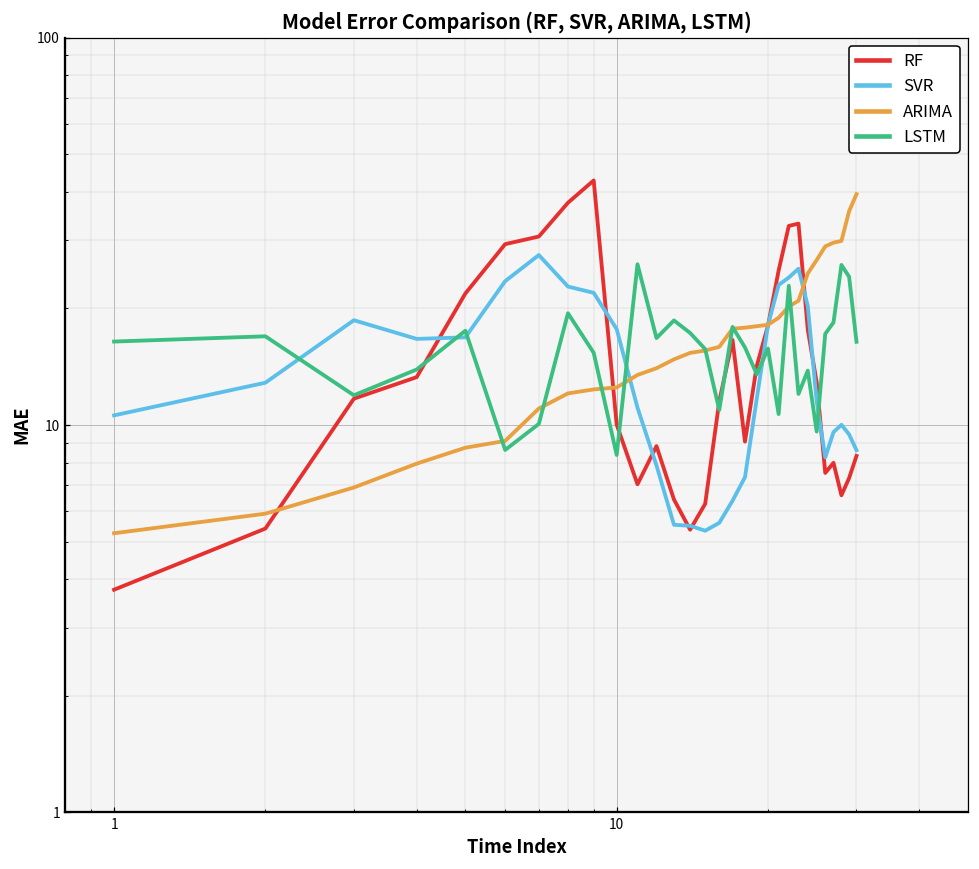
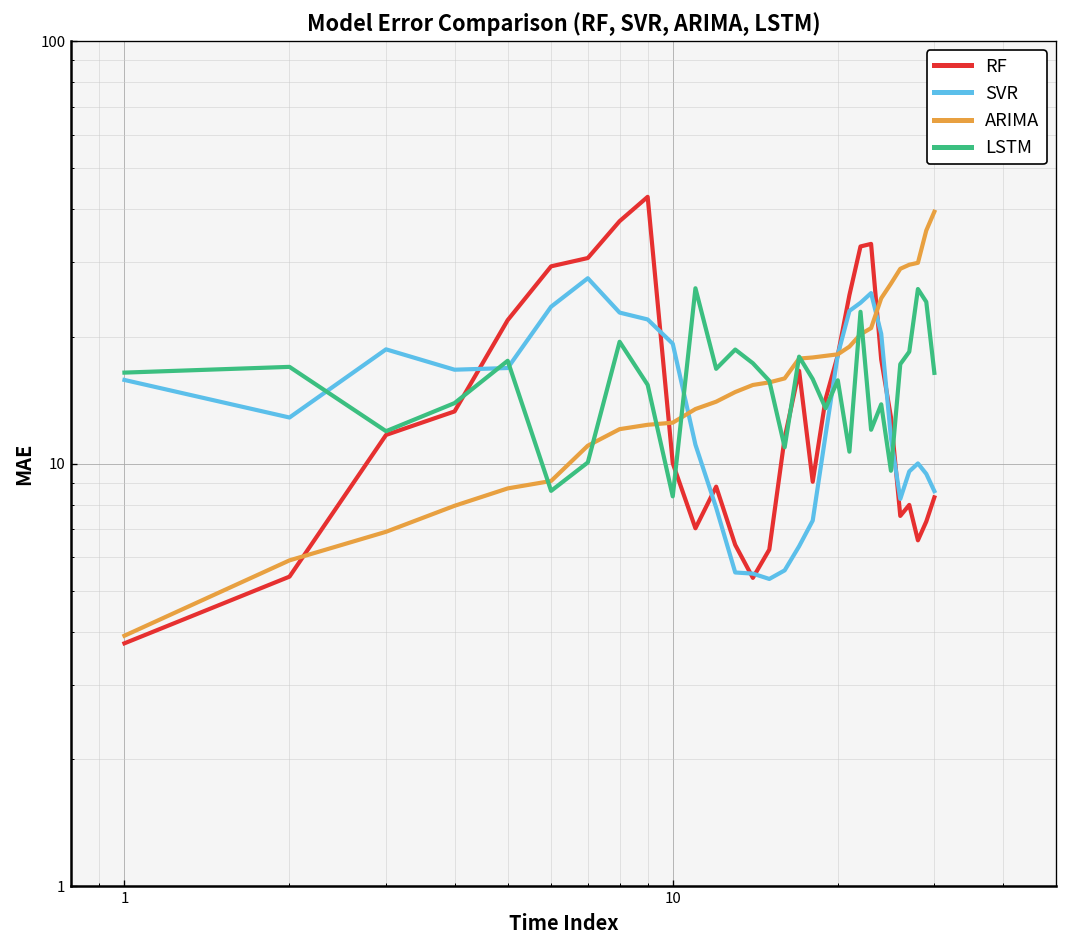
  {
    "RF": {
      "1": 3.8,
      "10": 10.0
    },
    "SVR": {
-     "1": 10.6,
-     "10": 18
+     "1": 16,
+     "10": 19
    },
    "ARIMA": {
-     "1": 5.3,
+     "1": 3.9,
      "10": 12.5
    },
    "LSTM": {
      "1": 16,
      "10": 8.4
    }
  }
